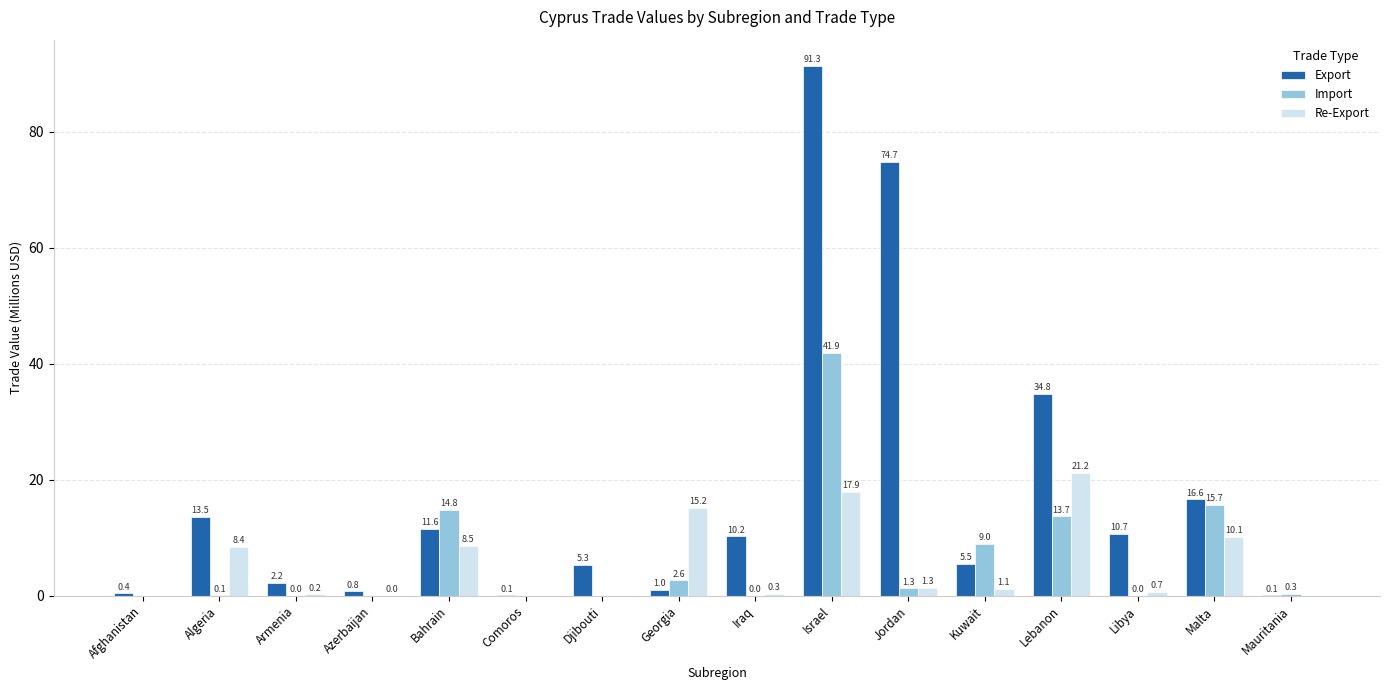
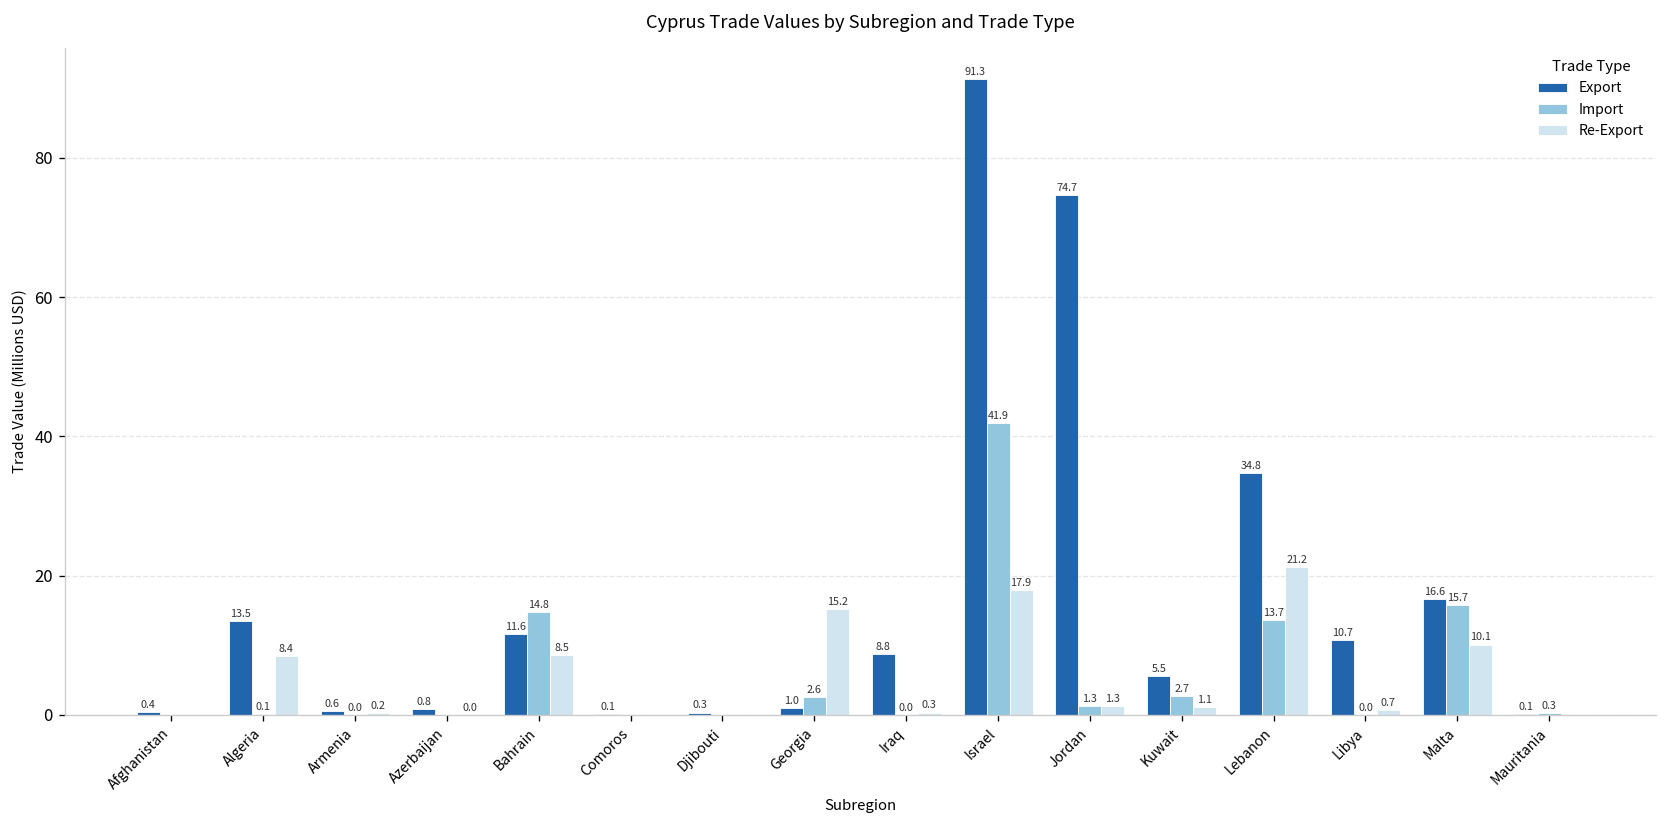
  {
    "Export": {
      "Afghanistan": 0.4,
      "Algeria": 13.5,
-     "Armenia": 2.2,
+     "Armenia": 0.6,
      "Azerbaijan": 0.8,
      "Bahrain": 11.6,
      "Comoros": 0.1,
-     "Djibouti": 5.3,
+     "Djibouti": 0.3,
      "Georgia": 1.0,
-     "Iraq": 10.2,
+     "Iraq": 8.8,
      "Israel": 91.3,
      "Jordan": 74.7,
      "Kuwait": 5.5,
      "Lebanon": 34.8,
      "Libya": 10.7,
      "Malta": 16.6,
      "Mauritania": 0.1
    },
    "Import": {
      "Algeria": 0.1,
      "Armenia": 0.0,
      "Bahrain": 14.8,
      "Georgia": 2.6,
      "Iraq": 0.0,
      "Israel": 41.9,
      "Jordan": 1.3,
-     "Kuwait": 9.0,
+     "Kuwait": 2.7,
      "Lebanon": 13.7,
      "Libya": 0.0,
      "Malta": 15.7,
      "Mauritania": 0.3
    },
    "Re-Export": {
      "Algeria": 8.4,
      "Armenia": 0.2,
      "Azerbaijan": 0.0,
      "Bahrain": 8.5,
      "Georgia": 15.2,
      "Iraq": 0.3,
      "Israel": 17.9,
      "Jordan": 1.3,
      "Kuwait": 1.1,
      "Lebanon": 21.2,
      "Libya": 0.7,
      "Malta": 10.1
    }
  }
